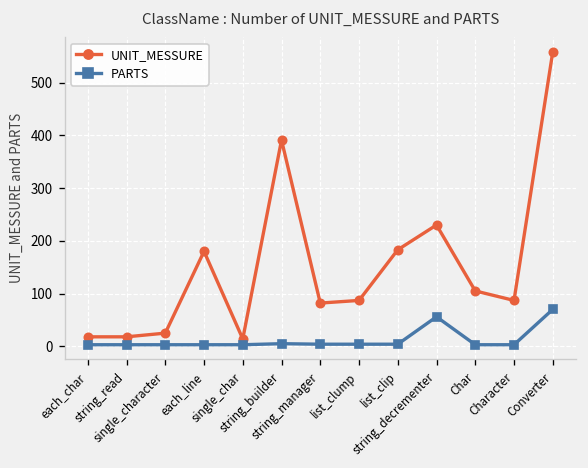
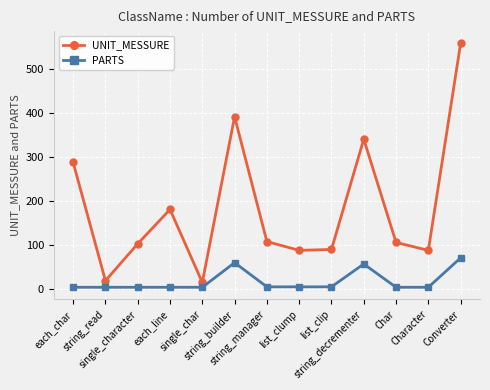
  {
    "UNIT_MESSURE": {
-     "each_char": 20,
+     "each_char": 290,
      "string_read": 20,
-     "single_character": 30,
+     "single_character": 100,
      "each_line": 180,
      "single_char": 10,
      "string_builder": 390,
-     "string_manager": 80,
+     "string_manager": 110,
      "list_clump": 90,
-     "list_clip": 180,
-     "string_decrementer": 230,
+     "list_clip": 90,
+     "string_decrementer": 340,
      "Char": 110,
      "Character": 90,
      "Converter": 560
    },
    "PARTS": {
      "each_char": 0,
      "string_read": 0,
      "single_character": 0,
      "each_line": 0,
      "single_char": 0,
-     "string_builder": 10,
+     "string_builder": 60,
      "string_manager": 0,
      "list_clump": 0,
      "list_clip": 0,
      "string_decrementer": 60,
      "Char": 0,
      "Character": 0,
      "Converter": 70
    }
  }
